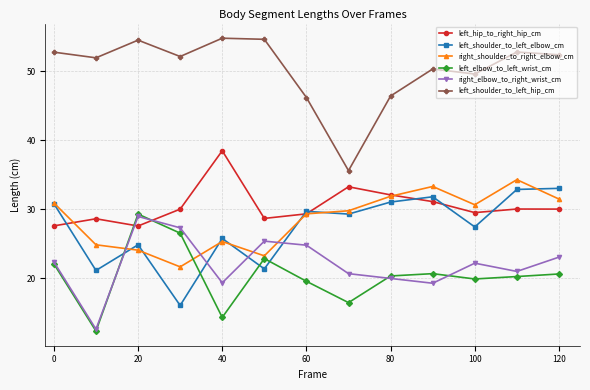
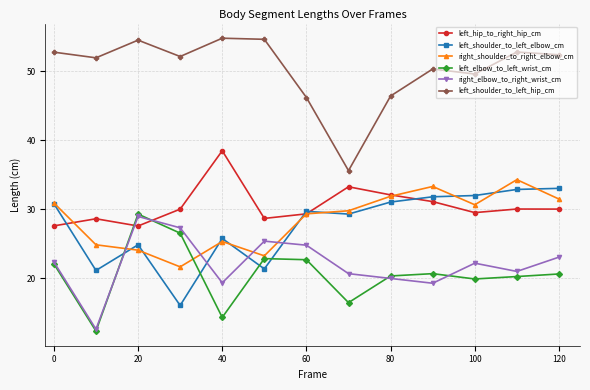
  {
    "left_hip_to_right_hip_cm": {
      "0": 28,
      "20": 28,
      "40": 38,
      "100": 30,
      "120": 30
    },
    "left_shoulder_to_left_elbow_cm": {
      "20": 25,
      "40": 26,
      "80": 31,
-     "100": 27,
+     "100": 32,
      "120": 33
    },
    "right_shoulder_to_right_elbow_cm": {
      "20": 24,
      "40": 25,
      "100": 31,
      "120": 31
    },
    "left_elbow_to_left_wrist_cm": {
      "40": 14,
-     "60": 20,
+     "60": 23,
      "100": 20,
      "120": 21
    },
    "right_elbow_to_right_wrist_cm": {
      "40": 19,
      "60": 25,
      "100": 22,
      "120": 23
    },
    "left_shoulder_to_left_hip_cm": {
      "0": 53,
      "20": 55,
      "40": 55,
      "60": 46,
      "80": 46
    }
  }
